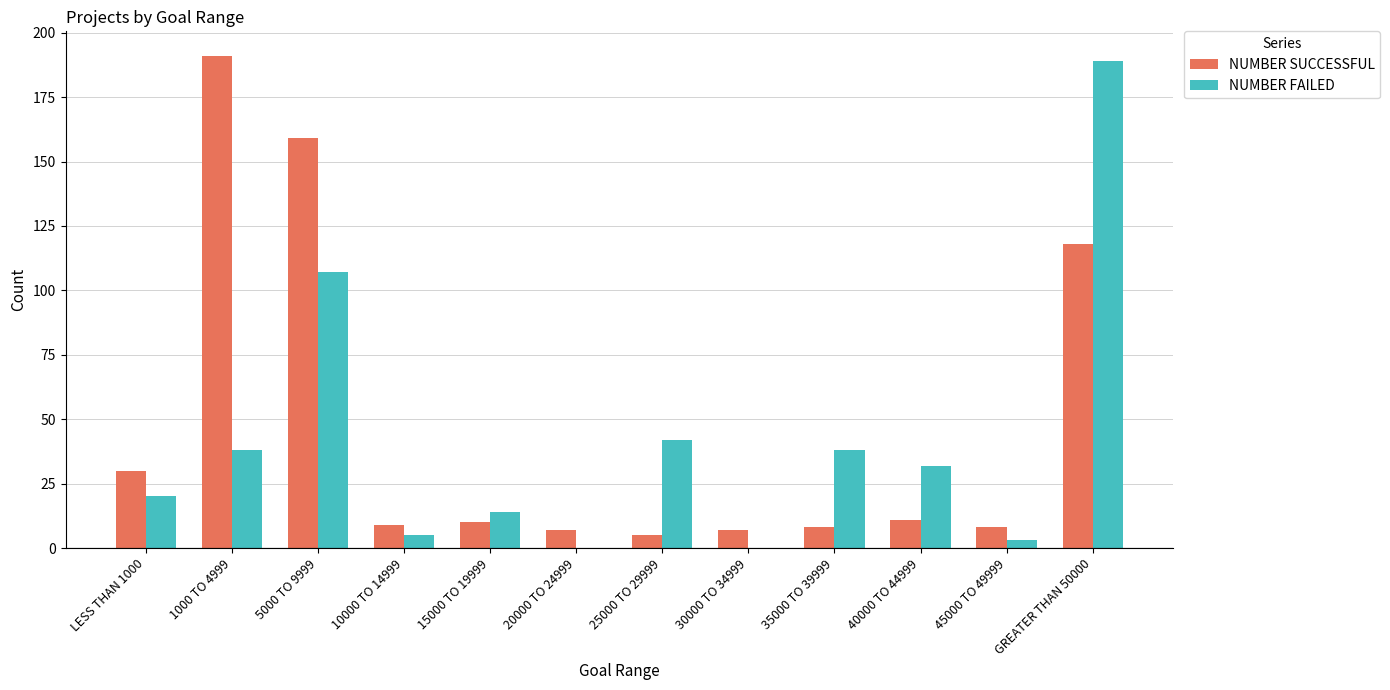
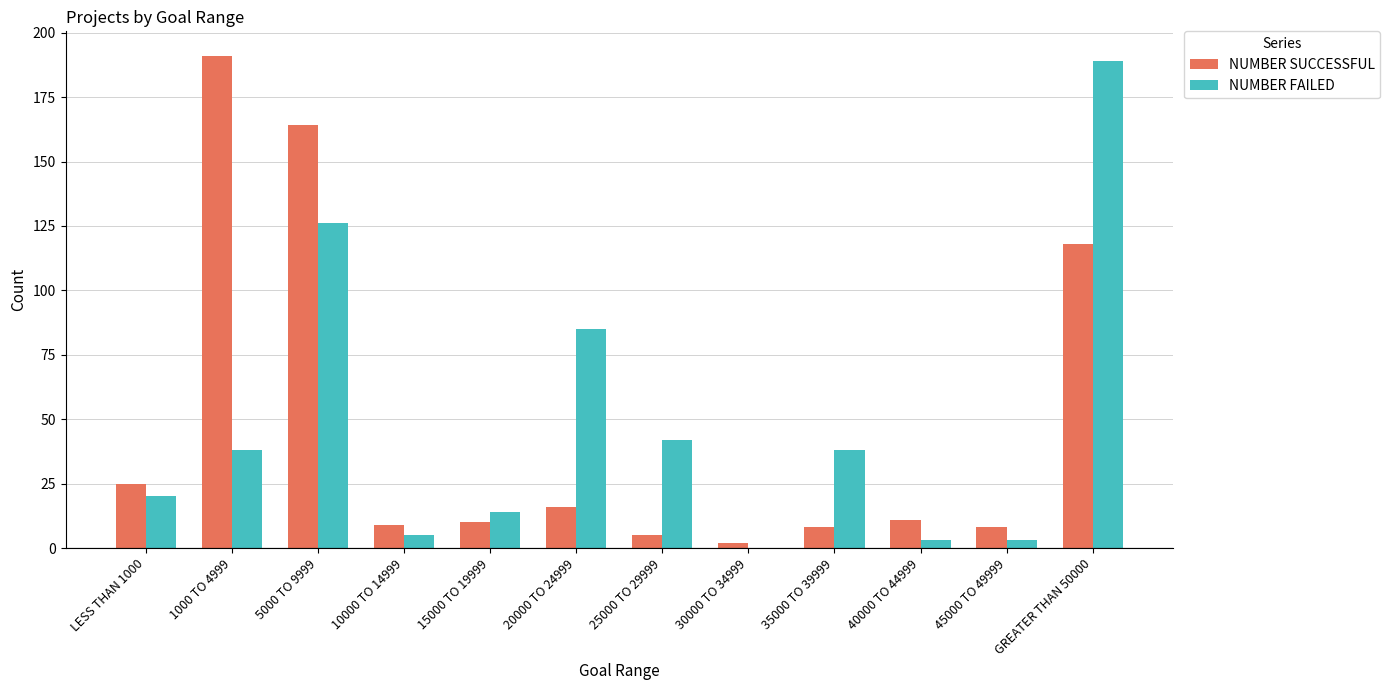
  {
    "NUMBER SUCCESSFUL": {
-     "LESS THAN 1000": 30,
+     "LESS THAN 1000": 25,
      "1000 TO 4999": 191,
-     "5000 TO 9999": 159,
+     "5000 TO 9999": 164,
      "10000 TO 14999": 9,
      "15000 TO 19999": 10,
-     "20000 TO 24999": 7,
+     "20000 TO 24999": 16,
      "25000 TO 29999": 5,
-     "30000 TO 34999": 7,
+     "30000 TO 34999": 2,
      "35000 TO 39999": 8,
      "40000 TO 44999": 11,
      "45000 TO 49999": 8,
      "GREATER THAN 50000": 118
    },
    "NUMBER FAILED": {
      "LESS THAN 1000": 20,
      "1000 TO 4999": 38,
-     "5000 TO 9999": 107,
+     "5000 TO 9999": 126,
      "10000 TO 14999": 5,
      "15000 TO 19999": 14,
-     "20000 TO 24999": 0,
+     "20000 TO 24999": 85,
      "25000 TO 29999": 42,
      "30000 TO 34999": 0,
      "35000 TO 39999": 38,
-     "40000 TO 44999": 32,
+     "40000 TO 44999": 3,
      "45000 TO 49999": 3,
      "GREATER THAN 50000": 189
    }
  }
